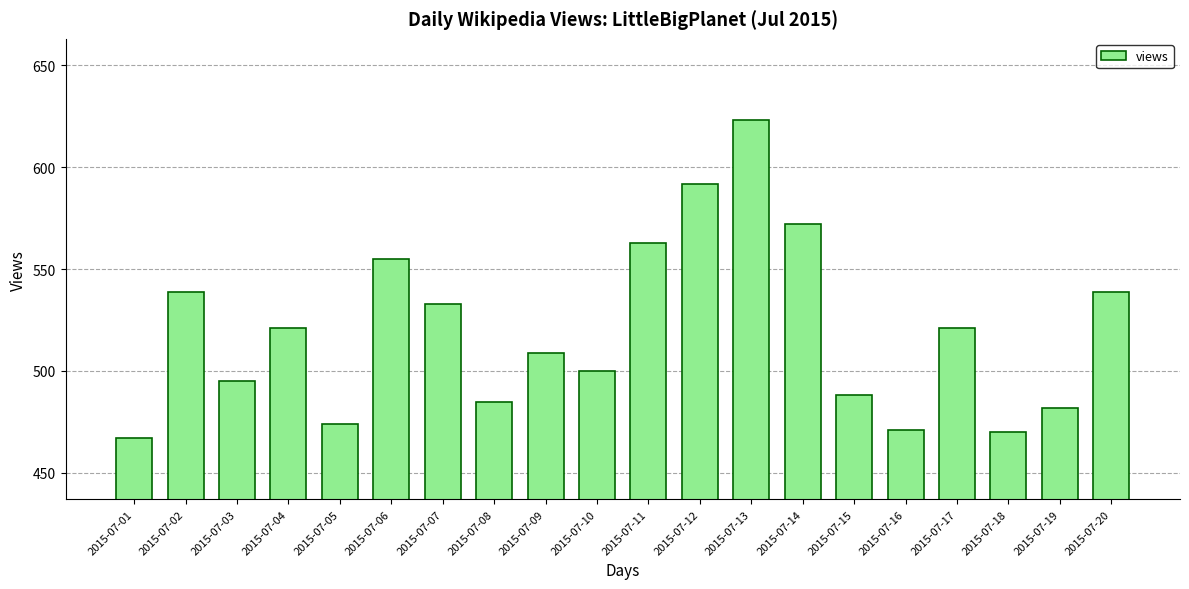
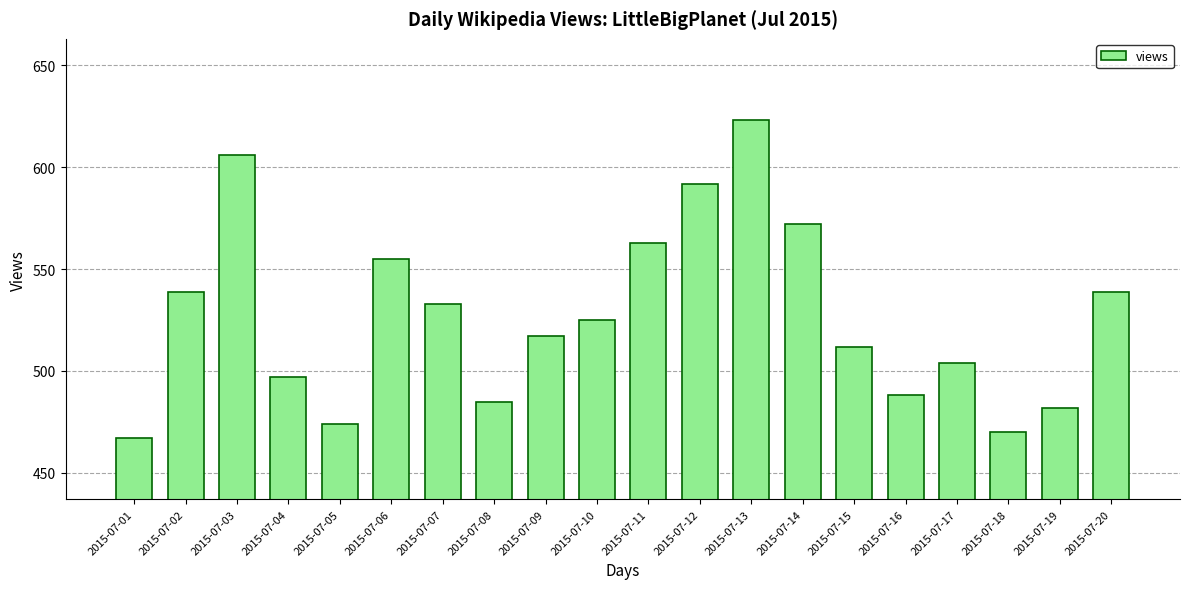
  {
    "2015-07-01": 467,
    "2015-07-02": 539,
-   "2015-07-03": 495,
-   "2015-07-04": 521,
+   "2015-07-03": 606,
+   "2015-07-04": 497,
    "2015-07-05": 474,
    "2015-07-06": 555,
    "2015-07-07": 533,
    "2015-07-08": 485,
-   "2015-07-09": 509,
-   "2015-07-10": 500,
+   "2015-07-09": 517,
+   "2015-07-10": 525,
    "2015-07-11": 563,
    "2015-07-12": 592,
    "2015-07-13": 623,
    "2015-07-14": 572,
-   "2015-07-15": 488,
-   "2015-07-16": 471,
-   "2015-07-17": 521,
+   "2015-07-15": 512,
+   "2015-07-16": 488,
+   "2015-07-17": 504,
    "2015-07-18": 470,
    "2015-07-19": 482,
    "2015-07-20": 539
  }
